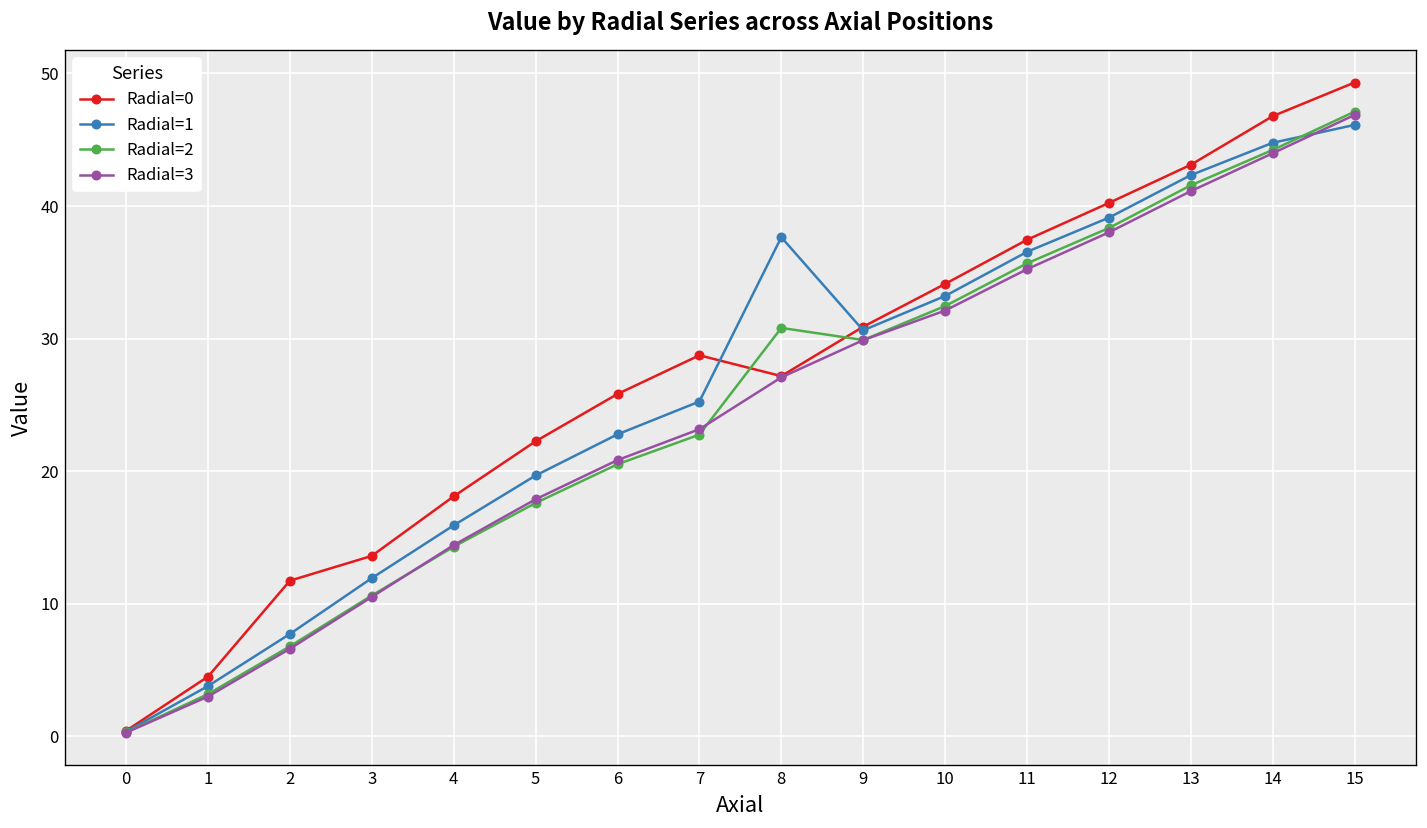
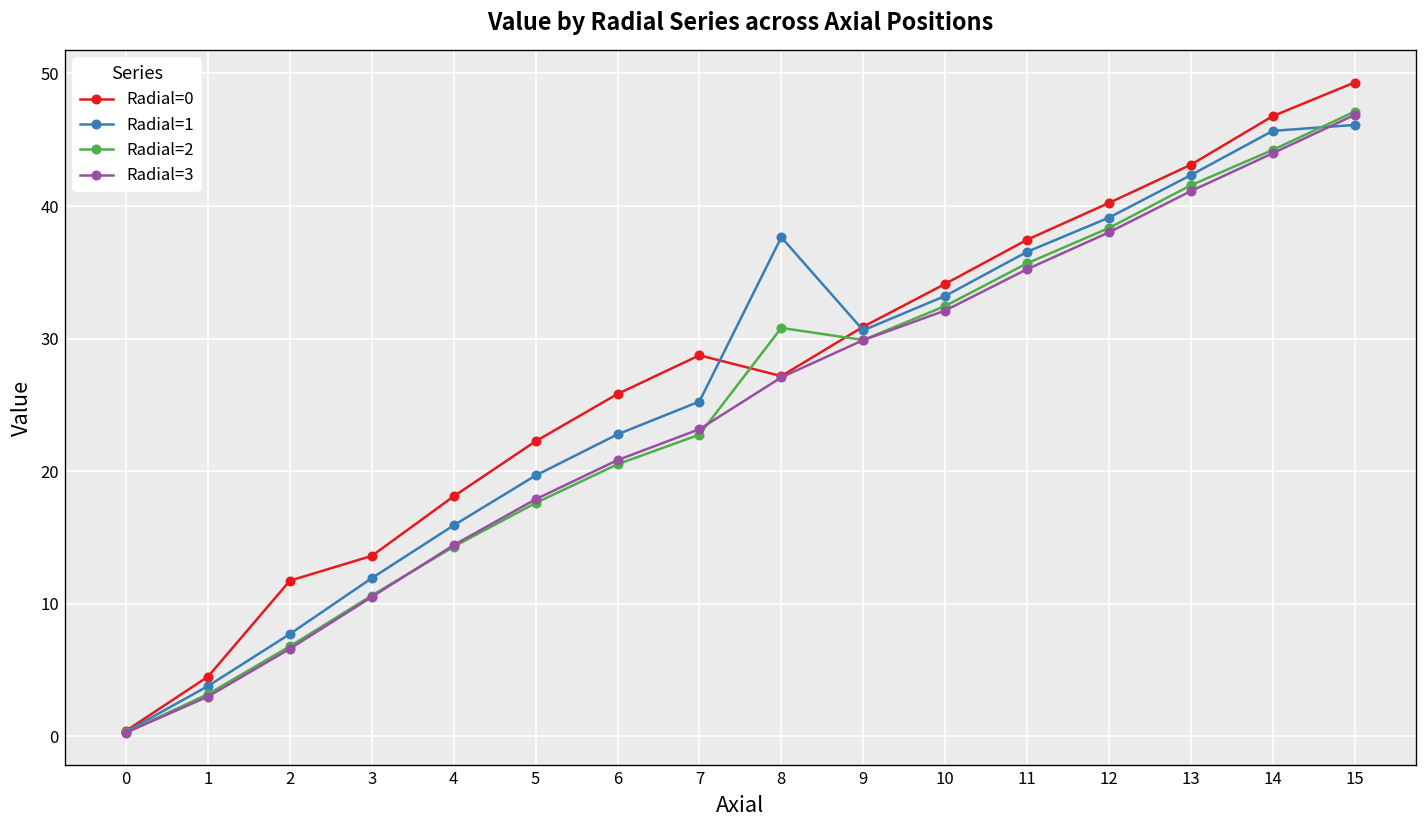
  {
    "Radial=0": {
      "1": 4.5,
      "2": 11.7,
      "3": 13.6,
      "4": 18.1,
      "5": 22.2,
      "6": 25.8,
      "7": 28.7,
      "9": 30.9,
      "10": 34.1,
      "11": 37.5,
      "12": 40.2,
      "13": 43.1,
      "14": 46.8,
      "15": 49.3
    },
    "Radial=1": {
      "1": 3.8,
      "2": 7.7,
      "3": 11.9,
      "4": 15.9,
      "5": 19.7,
      "6": 22.8,
      "7": 25.2,
      "8": 37.6,
      "9": 30.6,
      "10": 33.2,
      "11": 36.5,
      "12": 39.1,
      "13": 42.3,
-     "14": 44.8,
+     "14": 45.7,
      "15": 46.1
    },
    "Radial=2": {
      "5": 17.6,
      "6": 20.5,
      "7": 22.7,
      "8": 30.8,
      "10": 32.5,
      "11": 35.7,
      "12": 38.3,
      "13": 41.6,
      "14": 44.2,
      "15": 47.1
    },
    "Radial=3": {
      "5": 17.9,
      "6": 20.8,
      "7": 23.2,
      "10": 32.1,
      "11": 35.2,
      "12": 38.0,
      "13": 41.1,
      "14": 44.0,
      "15": 46.9
    }
  }
